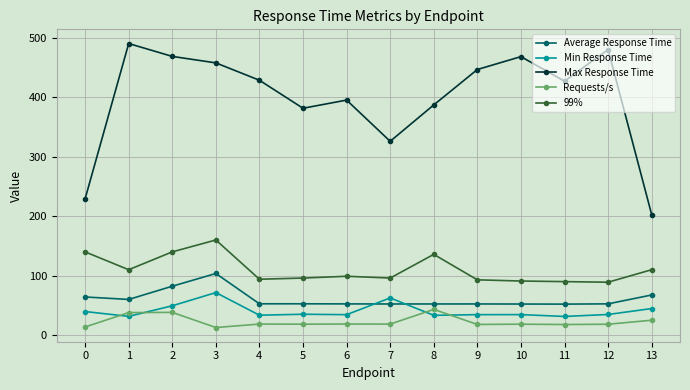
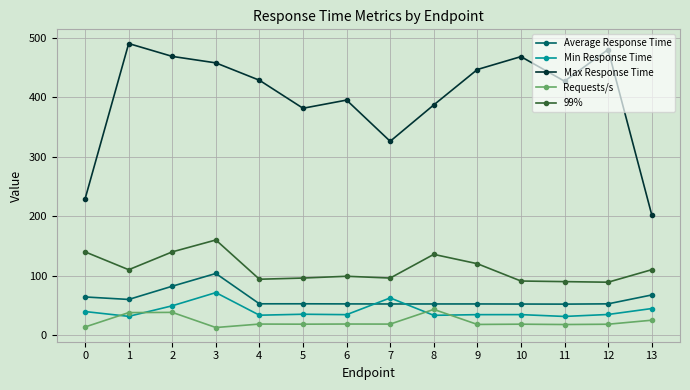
  {
    "Average Response Time": {
      "0": 60,
      "1": 60,
      "2": 80,
      "3": 100,
      "4": 50,
      "5": 50,
      "6": 50,
      "7": 50,
      "8": 50,
      "9": 50,
      "10": 50,
      "11": 50,
      "12": 50,
      "13": 70
    },
    "Min Response Time": {
      "0": 40,
      "1": 30,
      "2": 50,
      "3": 70,
      "4": 30,
      "5": 40,
      "6": 30,
      "7": 60,
      "8": 30,
      "9": 30,
      "10": 30,
      "11": 30,
      "12": 30,
      "13": 40
    },
    "Max Response Time": {
      "0": 230,
      "1": 490,
      "2": 470,
      "3": 460,
      "4": 430,
      "5": 380,
      "6": 400,
      "7": 330,
      "8": 390,
      "9": 450,
      "10": 470,
      "13": 200
    },
    "Requests/s": {
      "0": 10,
      "1": 40,
      "2": 40,
      "3": 10,
      "4": 20,
      "5": 20,
      "6": 20,
      "7": 20,
      "8": 40,
      "9": 20,
      "10": 20,
      "11": 20,
      "12": 20,
      "13": 30
    },
    "99%": {
      "0": 140,
      "1": 110,
      "2": 140,
      "3": 160,
      "4": 90,
      "5": 100,
      "6": 100,
      "7": 100,
      "8": 140,
-     "9": 90,
+     "9": 120,
      "10": 90,
      "11": 90,
      "12": 90,
      "13": 110
    }
  }
